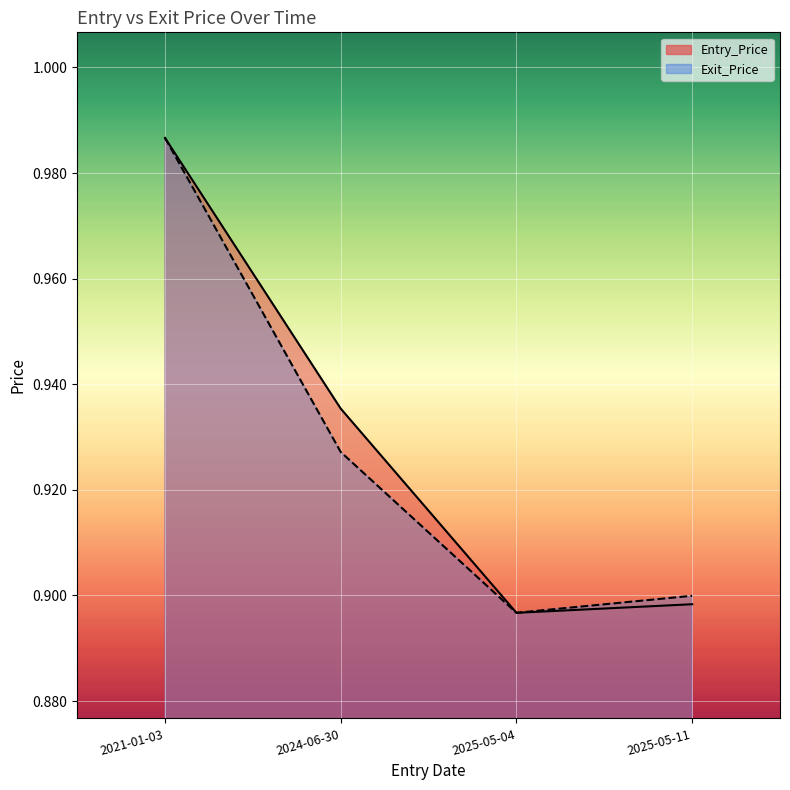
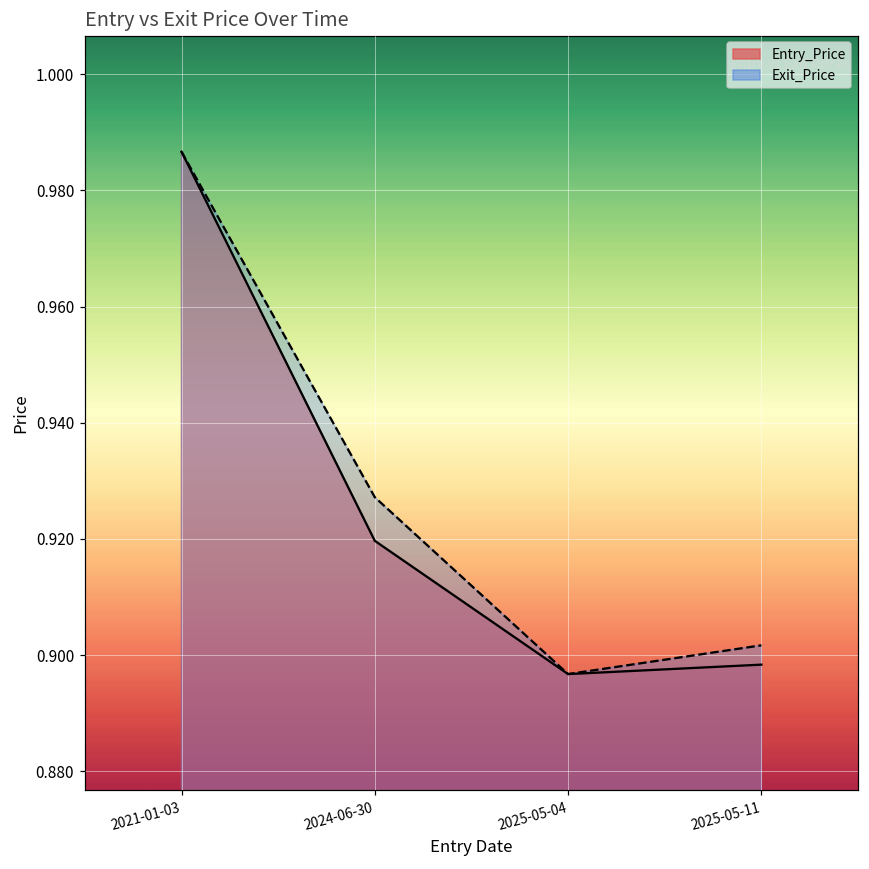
  {
    "Entry_Price": {
-     "2024-06-30": 0.935,
+     "2024-06-30": 0.920,
      "2025-05-11": 0.898
    },
    "Exit_Price": {
      "2024-06-30": 0.927,
-     "2025-05-11": 0.900
+     "2025-05-11": 0.902
    }
  }
